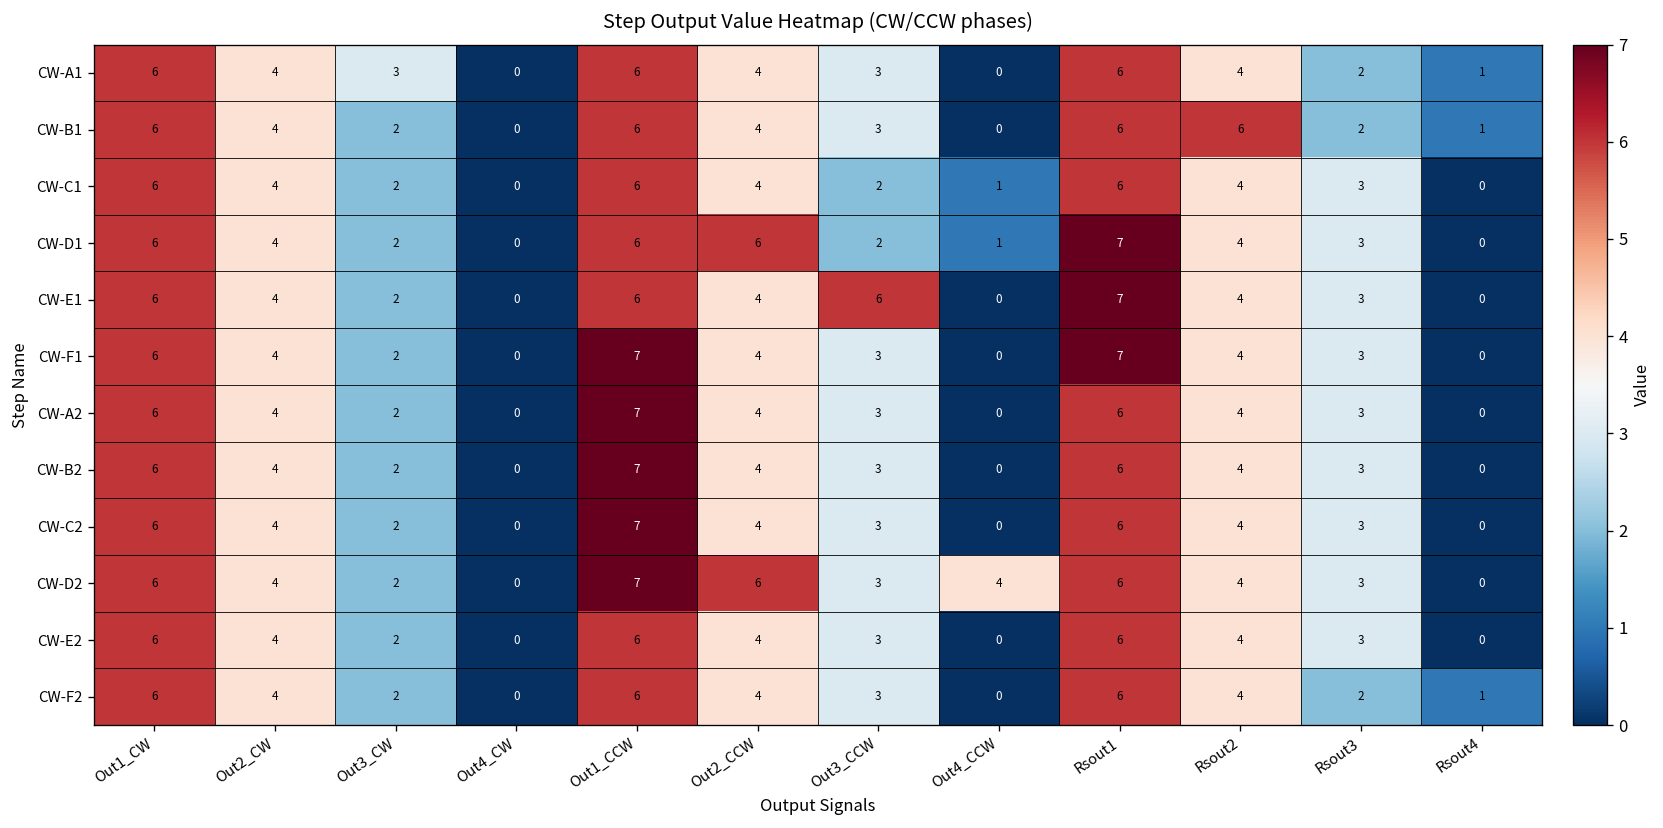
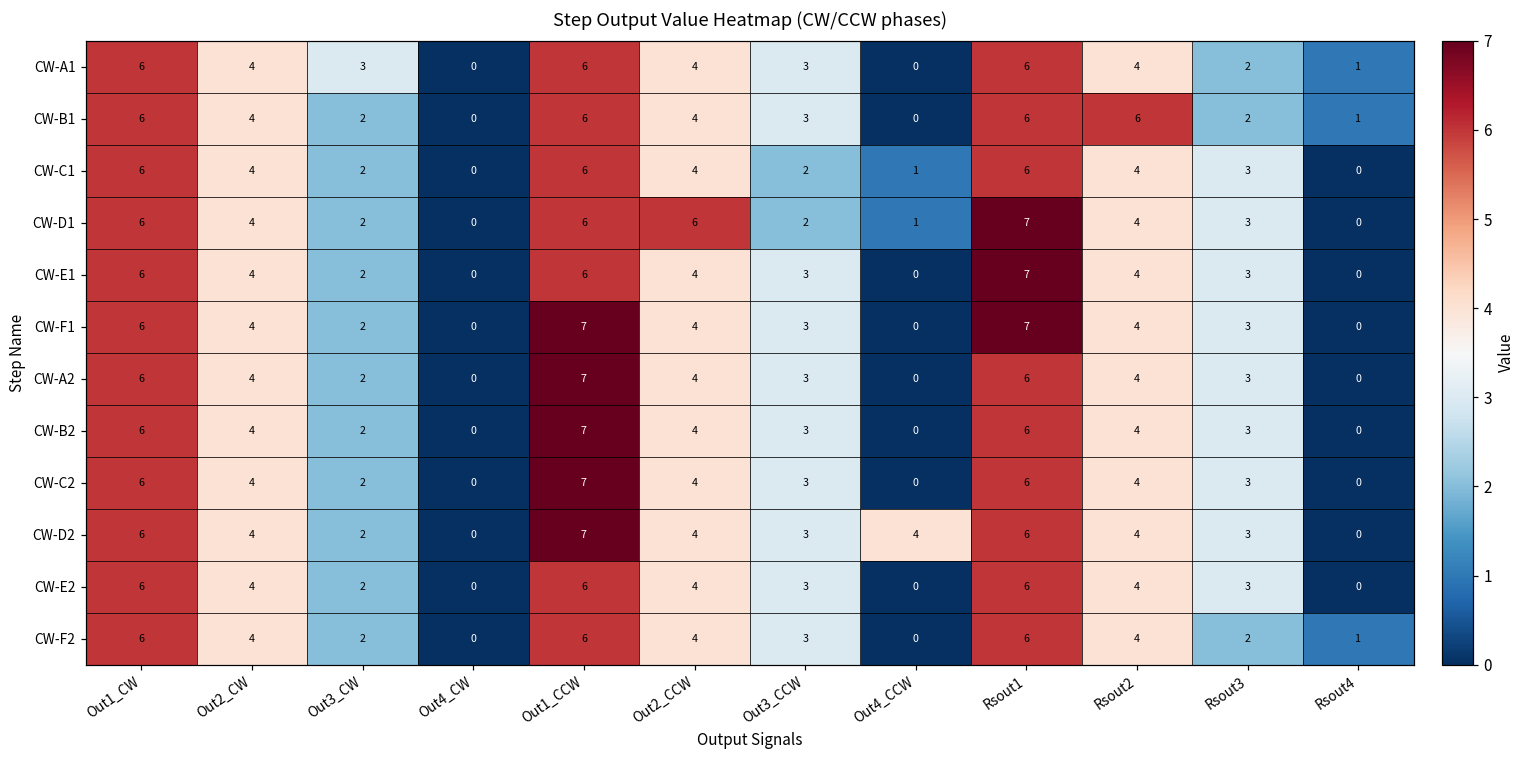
  {
    "CW-A1": {
      "Out1_CW": 6,
      "Out2_CW": 4,
      "Out3_CW": 3,
      "Out4_CW": 0,
      "Out1_CCW": 6,
      "Out2_CCW": 4,
      "Out3_CCW": 3,
      "Out4_CCW": 0,
      "Rsout1": 6,
      "Rsout2": 4,
      "Rsout3": 2,
      "Rsout4": 1
    },
    "CW-B1": {
      "Out1_CW": 6,
      "Out2_CW": 4,
      "Out3_CW": 2,
      "Out4_CW": 0,
      "Out1_CCW": 6,
      "Out2_CCW": 4,
      "Out3_CCW": 3,
      "Out4_CCW": 0,
      "Rsout1": 6,
      "Rsout2": 6,
      "Rsout3": 2,
      "Rsout4": 1
    },
    "CW-C1": {
      "Out1_CW": 6,
      "Out2_CW": 4,
      "Out3_CW": 2,
      "Out4_CW": 0,
      "Out1_CCW": 6,
      "Out2_CCW": 4,
      "Out3_CCW": 2,
      "Out4_CCW": 1,
      "Rsout1": 6,
      "Rsout2": 4,
      "Rsout3": 3,
      "Rsout4": 0
    },
    "CW-D1": {
      "Out1_CW": 6,
      "Out2_CW": 4,
      "Out3_CW": 2,
      "Out4_CW": 0,
      "Out1_CCW": 6,
      "Out2_CCW": 6,
      "Out3_CCW": 2,
      "Out4_CCW": 1,
      "Rsout1": 7,
      "Rsout2": 4,
      "Rsout3": 3,
      "Rsout4": 0
    },
    "CW-E1": {
      "Out1_CW": 6,
      "Out2_CW": 4,
      "Out3_CW": 2,
      "Out4_CW": 0,
      "Out1_CCW": 6,
      "Out2_CCW": 4,
-     "Out3_CCW": 6,
+     "Out3_CCW": 3,
      "Out4_CCW": 0,
      "Rsout1": 7,
      "Rsout2": 4,
      "Rsout3": 3,
      "Rsout4": 0
    },
    "CW-F1": {
      "Out1_CW": 6,
      "Out2_CW": 4,
      "Out3_CW": 2,
      "Out4_CW": 0,
      "Out1_CCW": 7,
      "Out2_CCW": 4,
      "Out3_CCW": 3,
      "Out4_CCW": 0,
      "Rsout1": 7,
      "Rsout2": 4,
      "Rsout3": 3,
      "Rsout4": 0
    },
    "CW-A2": {
      "Out1_CW": 6,
      "Out2_CW": 4,
      "Out3_CW": 2,
      "Out4_CW": 0,
      "Out1_CCW": 7,
      "Out2_CCW": 4,
      "Out3_CCW": 3,
      "Out4_CCW": 0,
      "Rsout1": 6,
      "Rsout2": 4,
      "Rsout3": 3,
      "Rsout4": 0
    },
    "CW-B2": {
      "Out1_CW": 6,
      "Out2_CW": 4,
      "Out3_CW": 2,
      "Out4_CW": 0,
      "Out1_CCW": 7,
      "Out2_CCW": 4,
      "Out3_CCW": 3,
      "Out4_CCW": 0,
      "Rsout1": 6,
      "Rsout2": 4,
      "Rsout3": 3,
      "Rsout4": 0
    },
    "CW-C2": {
      "Out1_CW": 6,
      "Out2_CW": 4,
      "Out3_CW": 2,
      "Out4_CW": 0,
      "Out1_CCW": 7,
      "Out2_CCW": 4,
      "Out3_CCW": 3,
      "Out4_CCW": 0,
      "Rsout1": 6,
      "Rsout2": 4,
      "Rsout3": 3,
      "Rsout4": 0
    },
    "CW-D2": {
      "Out1_CW": 6,
      "Out2_CW": 4,
      "Out3_CW": 2,
      "Out4_CW": 0,
      "Out1_CCW": 7,
-     "Out2_CCW": 6,
+     "Out2_CCW": 4,
      "Out3_CCW": 3,
      "Out4_CCW": 4,
      "Rsout1": 6,
      "Rsout2": 4,
      "Rsout3": 3,
      "Rsout4": 0
    },
    "CW-E2": {
      "Out1_CW": 6,
      "Out2_CW": 4,
      "Out3_CW": 2,
      "Out4_CW": 0,
      "Out1_CCW": 6,
      "Out2_CCW": 4,
      "Out3_CCW": 3,
      "Out4_CCW": 0,
      "Rsout1": 6,
      "Rsout2": 4,
      "Rsout3": 3,
      "Rsout4": 0
    },
    "CW-F2": {
      "Out1_CW": 6,
      "Out2_CW": 4,
      "Out3_CW": 2,
      "Out4_CW": 0,
      "Out1_CCW": 6,
      "Out2_CCW": 4,
      "Out3_CCW": 3,
      "Out4_CCW": 0,
      "Rsout1": 6,
      "Rsout2": 4,
      "Rsout3": 2,
      "Rsout4": 1
    }
  }
